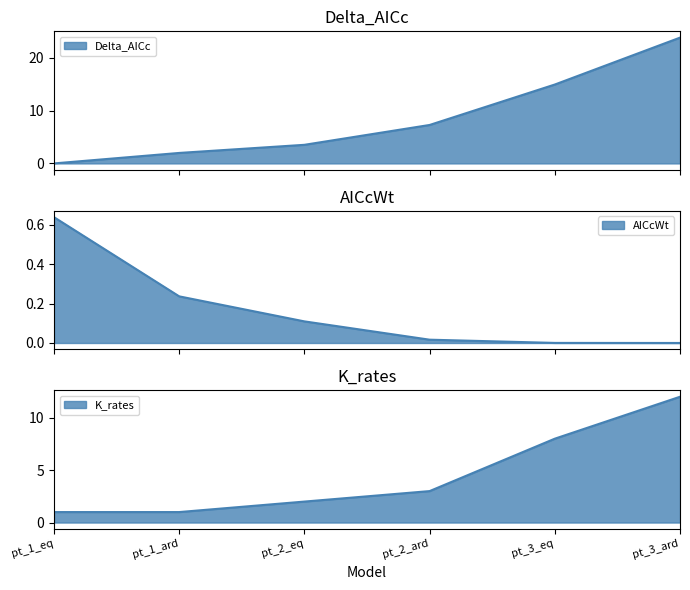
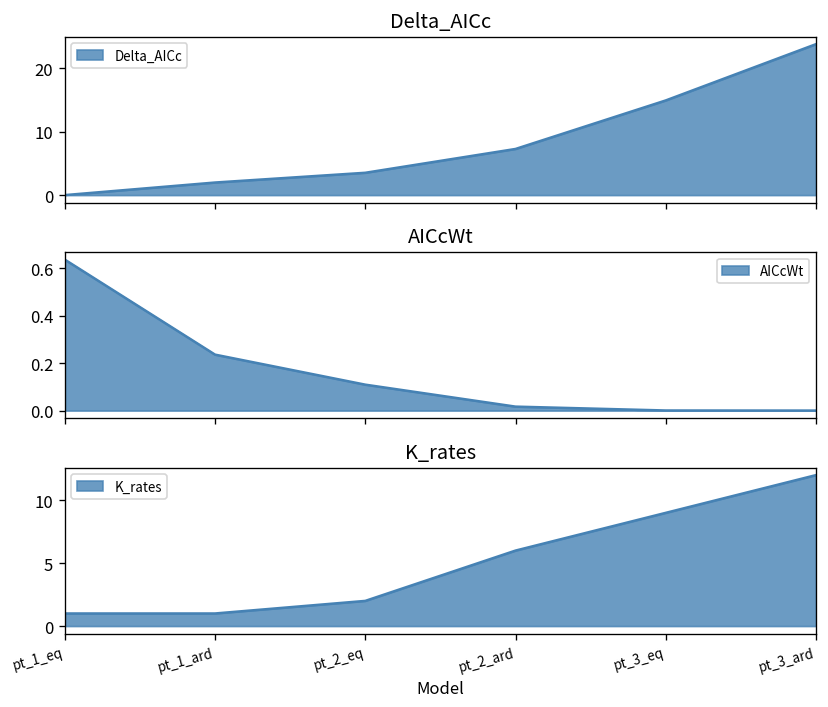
  {
    "K_rates": {
      "pt_1_eq": 1,
      "pt_1_ard": 1,
      "pt_2_eq": 2,
-     "pt_2_ard": 3,
-     "pt_3_eq": 8,
+     "pt_2_ard": 6,
+     "pt_3_eq": 9,
      "pt_3_ard": 12
    }
  }
